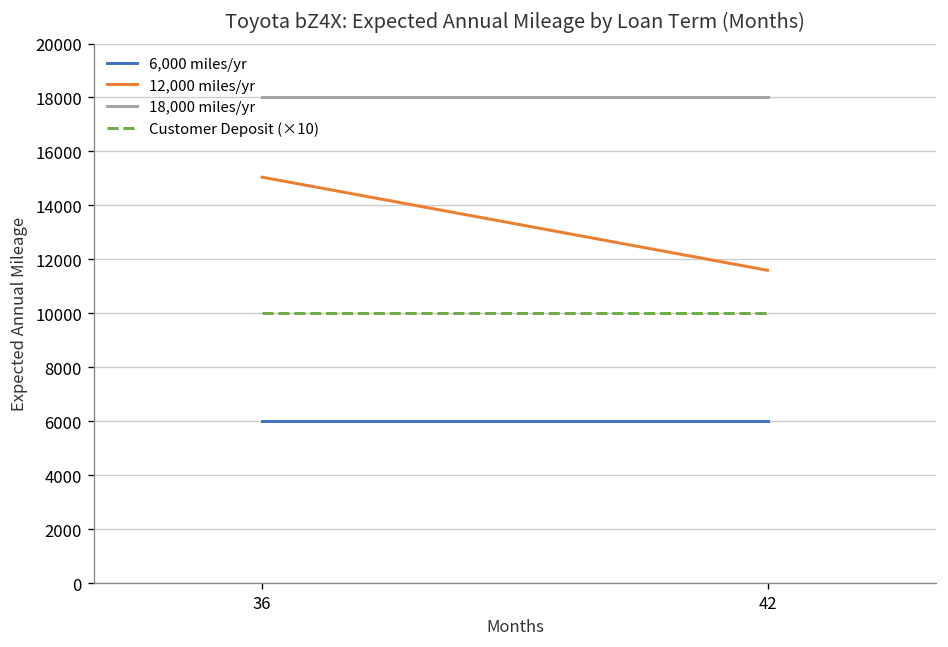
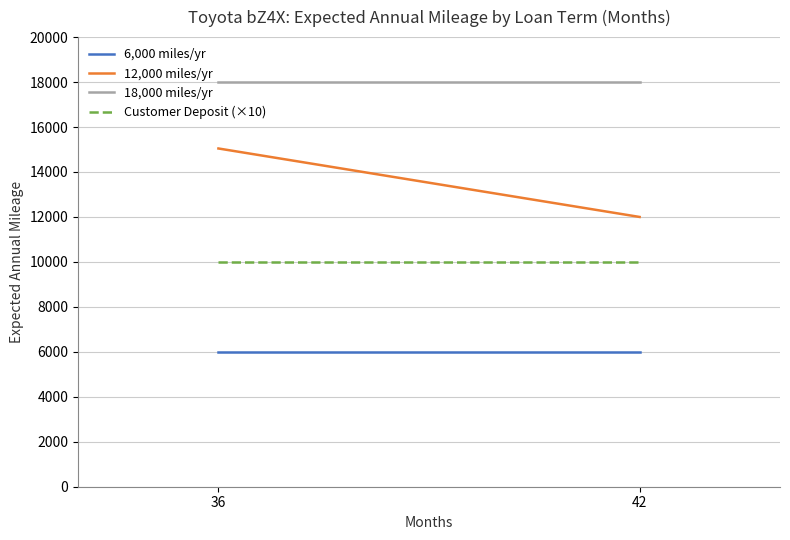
  {
    "6,000 miles/yr": {
      "36": 6000,
      "42": 6000
    },
    "12,000 miles/yr": {
      "36": 15000,
-     "42": 11600
+     "42": 12000
    },
    "18,000 miles/yr": {
      "36": 18000,
      "42": 18000
    },
    "Customer Deposit (×10)": {
      "36": 10000,
      "42": 10000
    }
  }
